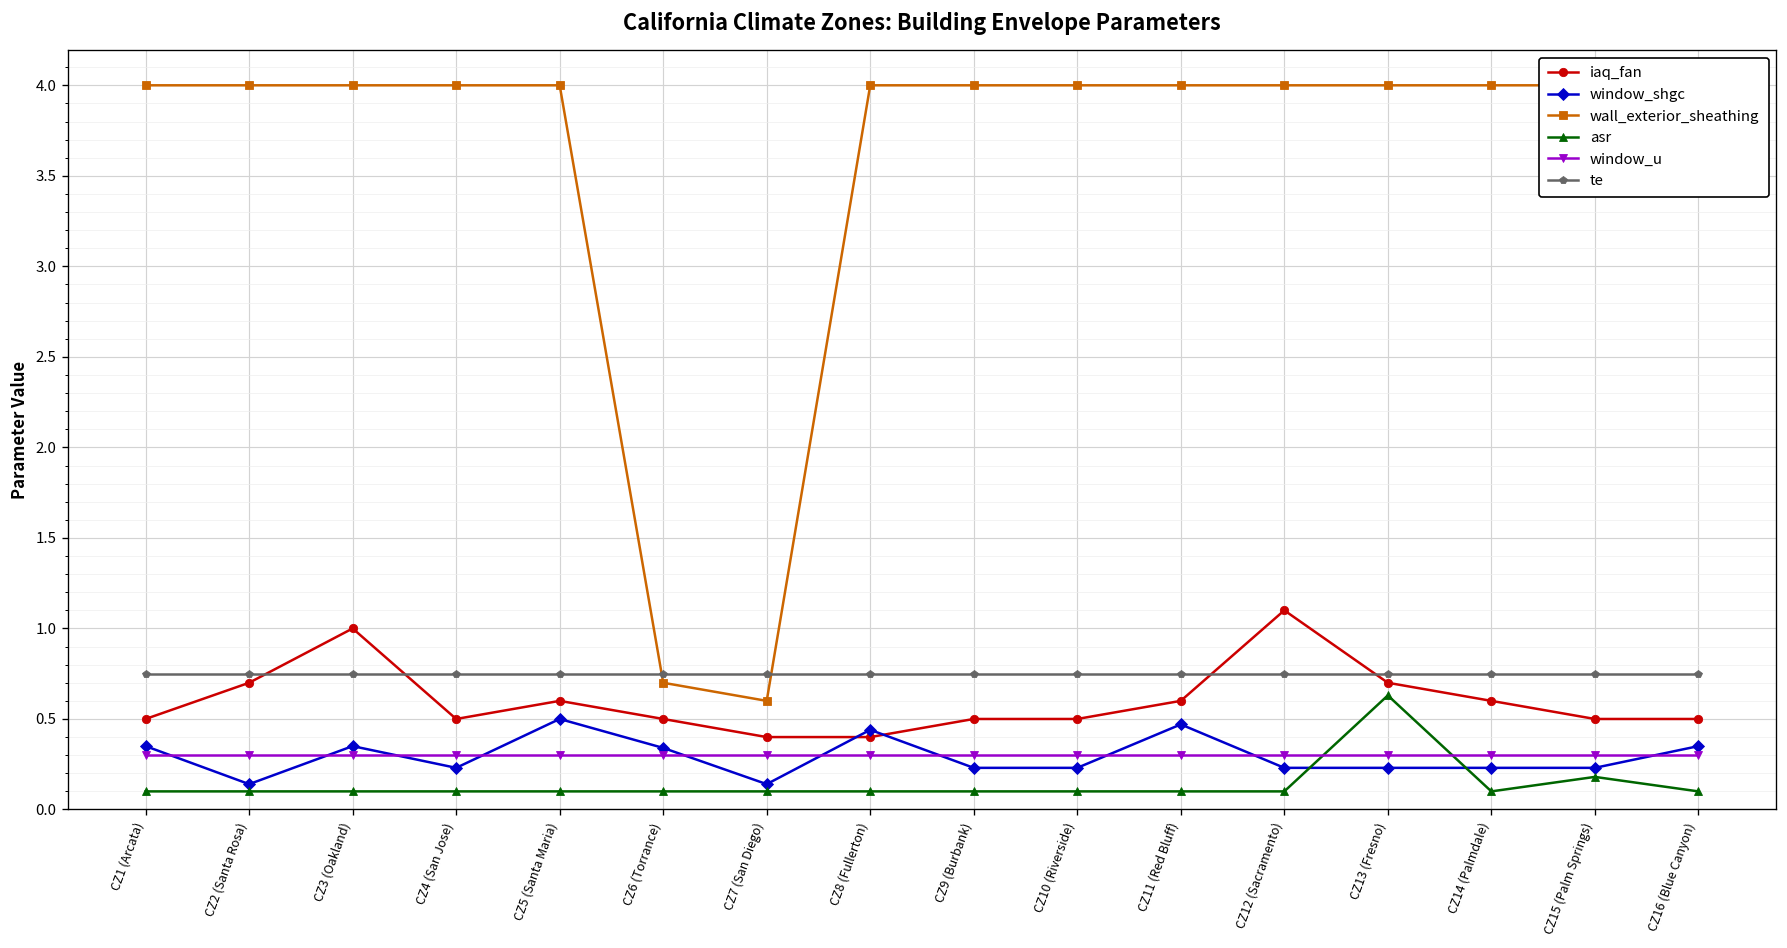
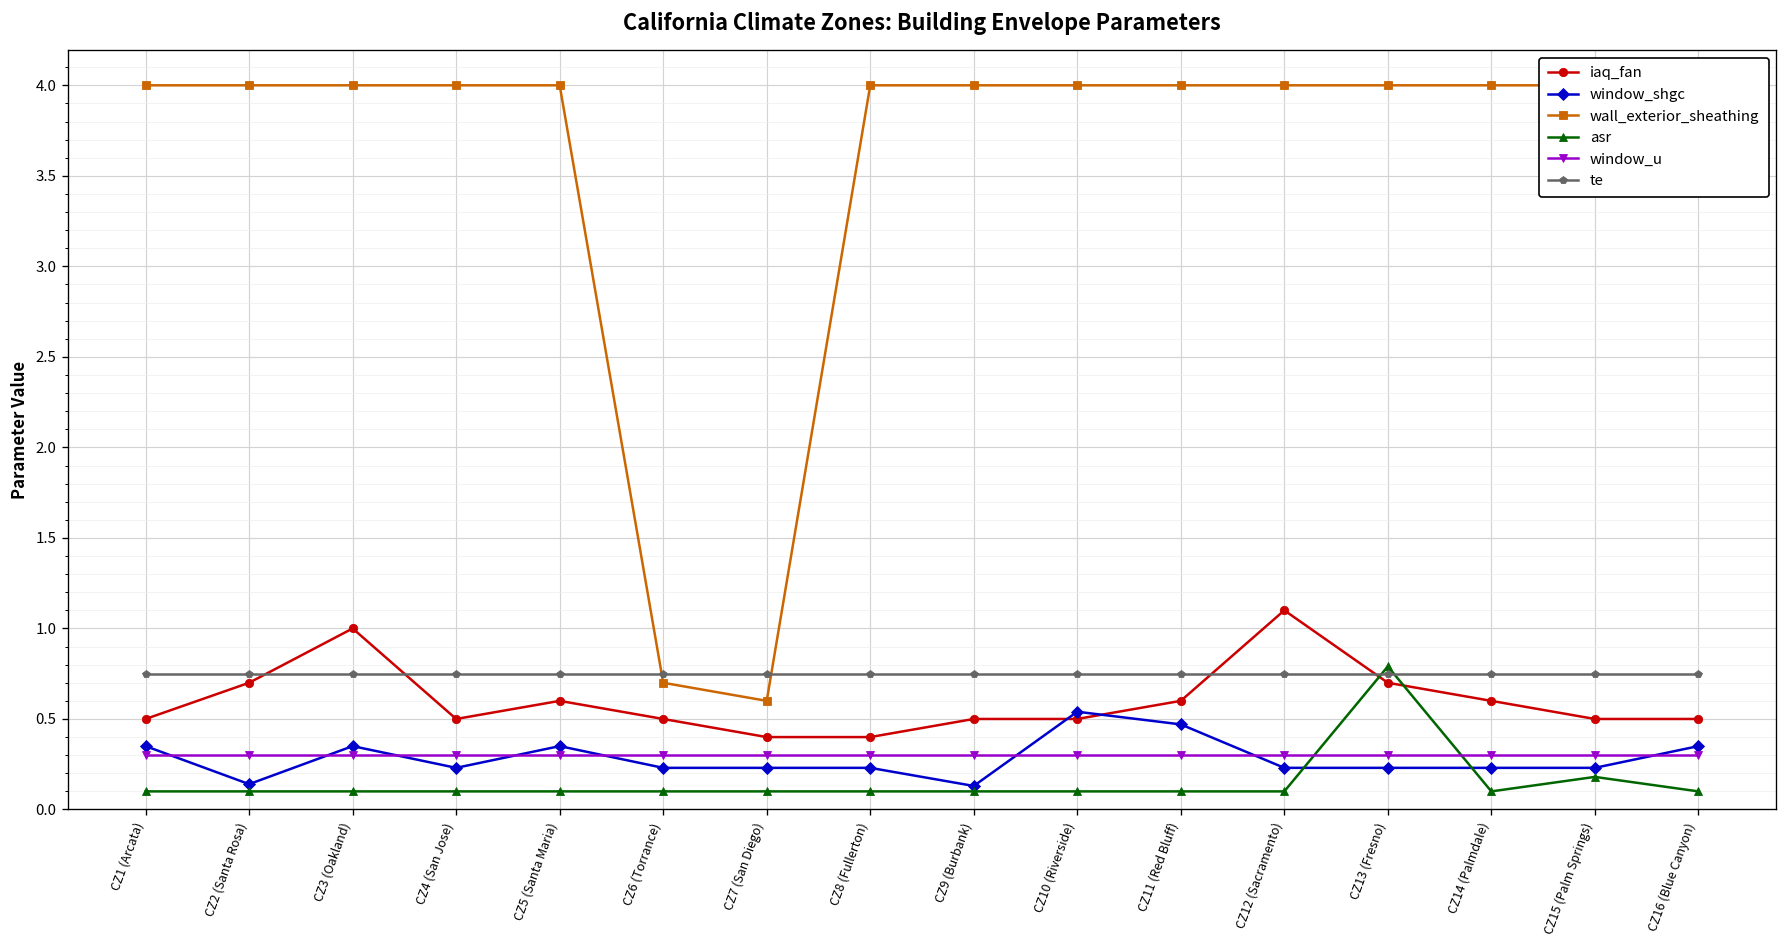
  {
    "iaq_fan": {
      "CZ1 (Arcata)": 0.50,
      "CZ2 (Santa Rosa)": 0.70,
      "CZ3 (Oakland)": 1.00,
      "CZ4 (San Jose)": 0.50,
      "CZ5 (Santa Maria)": 0.60,
      "CZ6 (Torrance)": 0.50,
      "CZ7 (San Diego)": 0.40,
      "CZ8 (Fullerton)": 0.40,
      "CZ9 (Burbank)": 0.50,
      "CZ10 (Riverside)": 0.50,
      "CZ11 (Red Bluff)": 0.60,
      "CZ12 (Sacramento)": 1.10,
      "CZ13 (Fresno)": 0.70,
      "CZ14 (Palmdale)": 0.60,
      "CZ15 (Palm Springs)": 0.50,
      "CZ16 (Blue Canyon)": 0.50
    },
    "window_shgc": {
      "CZ1 (Arcata)": 0.35,
      "CZ2 (Santa Rosa)": 0.14,
      "CZ3 (Oakland)": 0.35,
      "CZ4 (San Jose)": 0.23,
-     "CZ5 (Santa Maria)": 0.50,
-     "CZ6 (Torrance)": 0.34,
-     "CZ7 (San Diego)": 0.14,
-     "CZ8 (Fullerton)": 0.44,
-     "CZ9 (Burbank)": 0.23,
-     "CZ10 (Riverside)": 0.23,
+     "CZ5 (Santa Maria)": 0.35,
+     "CZ6 (Torrance)": 0.23,
+     "CZ7 (San Diego)": 0.23,
+     "CZ8 (Fullerton)": 0.23,
+     "CZ9 (Burbank)": 0.13,
+     "CZ10 (Riverside)": 0.54,
      "CZ11 (Red Bluff)": 0.47,
      "CZ12 (Sacramento)": 0.23,
      "CZ13 (Fresno)": 0.23,
      "CZ14 (Palmdale)": 0.23,
      "CZ15 (Palm Springs)": 0.23,
      "CZ16 (Blue Canyon)": 0.35
    },
    "wall_exterior_sheathing": {
      "CZ1 (Arcata)": 4.00,
      "CZ2 (Santa Rosa)": 4.00,
      "CZ3 (Oakland)": 4.00,
      "CZ4 (San Jose)": 4.00,
      "CZ5 (Santa Maria)": 4.00,
      "CZ6 (Torrance)": 0.70,
      "CZ7 (San Diego)": 0.60,
      "CZ8 (Fullerton)": 4.00,
      "CZ9 (Burbank)": 4.00,
      "CZ10 (Riverside)": 4.00,
      "CZ11 (Red Bluff)": 4.00,
      "CZ12 (Sacramento)": 4.00,
      "CZ13 (Fresno)": 4.00,
      "CZ14 (Palmdale)": 4.00
    },
    "asr": {
      "CZ1 (Arcata)": 0.10,
      "CZ2 (Santa Rosa)": 0.10,
      "CZ3 (Oakland)": 0.10,
      "CZ4 (San Jose)": 0.10,
      "CZ5 (Santa Maria)": 0.10,
      "CZ6 (Torrance)": 0.10,
      "CZ7 (San Diego)": 0.10,
      "CZ8 (Fullerton)": 0.10,
      "CZ9 (Burbank)": 0.10,
      "CZ10 (Riverside)": 0.10,
      "CZ11 (Red Bluff)": 0.10,
      "CZ12 (Sacramento)": 0.10,
-     "CZ13 (Fresno)": 0.63,
+     "CZ13 (Fresno)": 0.79,
      "CZ14 (Palmdale)": 0.10,
      "CZ15 (Palm Springs)": 0.18,
      "CZ16 (Blue Canyon)": 0.10
    },
    "window_u": {
      "CZ1 (Arcata)": 0.30,
      "CZ2 (Santa Rosa)": 0.30,
      "CZ3 (Oakland)": 0.30,
      "CZ4 (San Jose)": 0.30,
      "CZ5 (Santa Maria)": 0.30,
      "CZ6 (Torrance)": 0.30,
      "CZ7 (San Diego)": 0.30,
      "CZ8 (Fullerton)": 0.30,
      "CZ9 (Burbank)": 0.30,
      "CZ10 (Riverside)": 0.30,
      "CZ11 (Red Bluff)": 0.30,
      "CZ12 (Sacramento)": 0.30,
      "CZ13 (Fresno)": 0.30,
      "CZ14 (Palmdale)": 0.30,
      "CZ15 (Palm Springs)": 0.30,
      "CZ16 (Blue Canyon)": 0.30
    },
    "te": {
      "CZ1 (Arcata)": 0.75,
      "CZ2 (Santa Rosa)": 0.75,
      "CZ3 (Oakland)": 0.75,
      "CZ4 (San Jose)": 0.75,
      "CZ5 (Santa Maria)": 0.75,
      "CZ6 (Torrance)": 0.75,
      "CZ7 (San Diego)": 0.75,
      "CZ8 (Fullerton)": 0.75,
      "CZ9 (Burbank)": 0.75,
      "CZ10 (Riverside)": 0.75,
      "CZ11 (Red Bluff)": 0.75,
      "CZ12 (Sacramento)": 0.75,
      "CZ13 (Fresno)": 0.75,
      "CZ14 (Palmdale)": 0.75,
      "CZ15 (Palm Springs)": 0.75,
      "CZ16 (Blue Canyon)": 0.75
    }
  }
